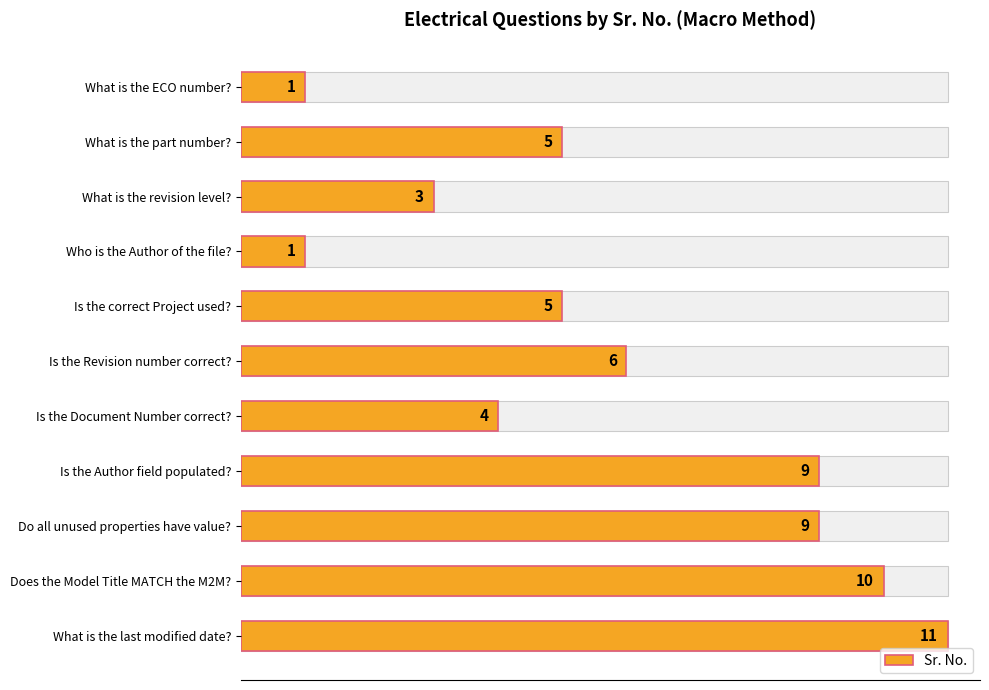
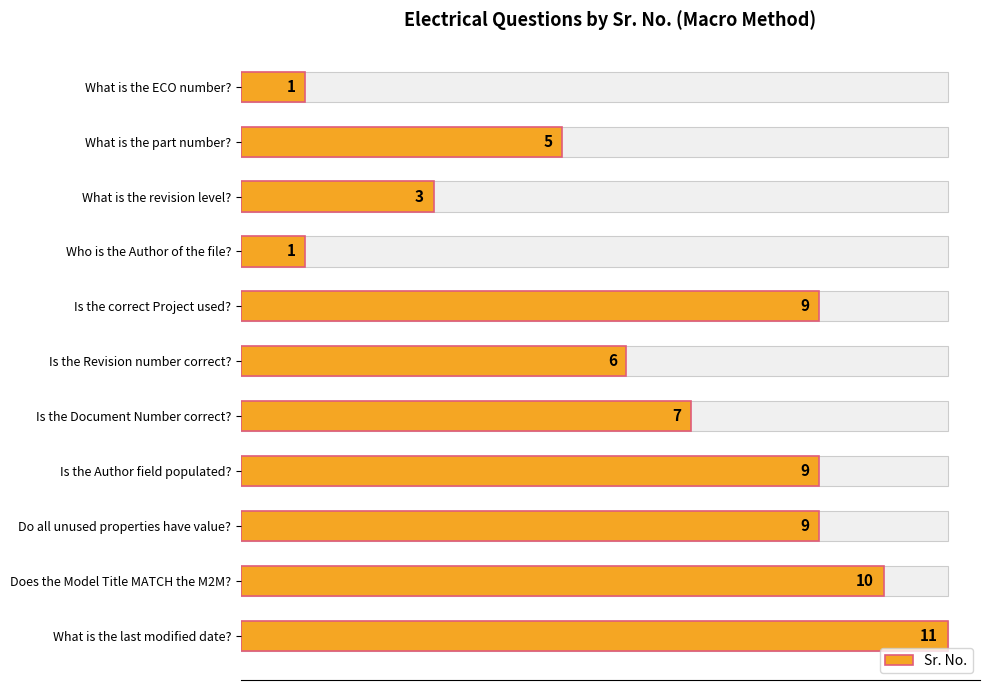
  {
    "Sr. No.": {
-     "Is the correct Project used?": 5,
-     "Is the Document Number correct?": 4,
+     "Is the correct Project used?": 9,
+     "Is the Document Number correct?": 7,
      "What is the last modified date?": 11
    }
  }
